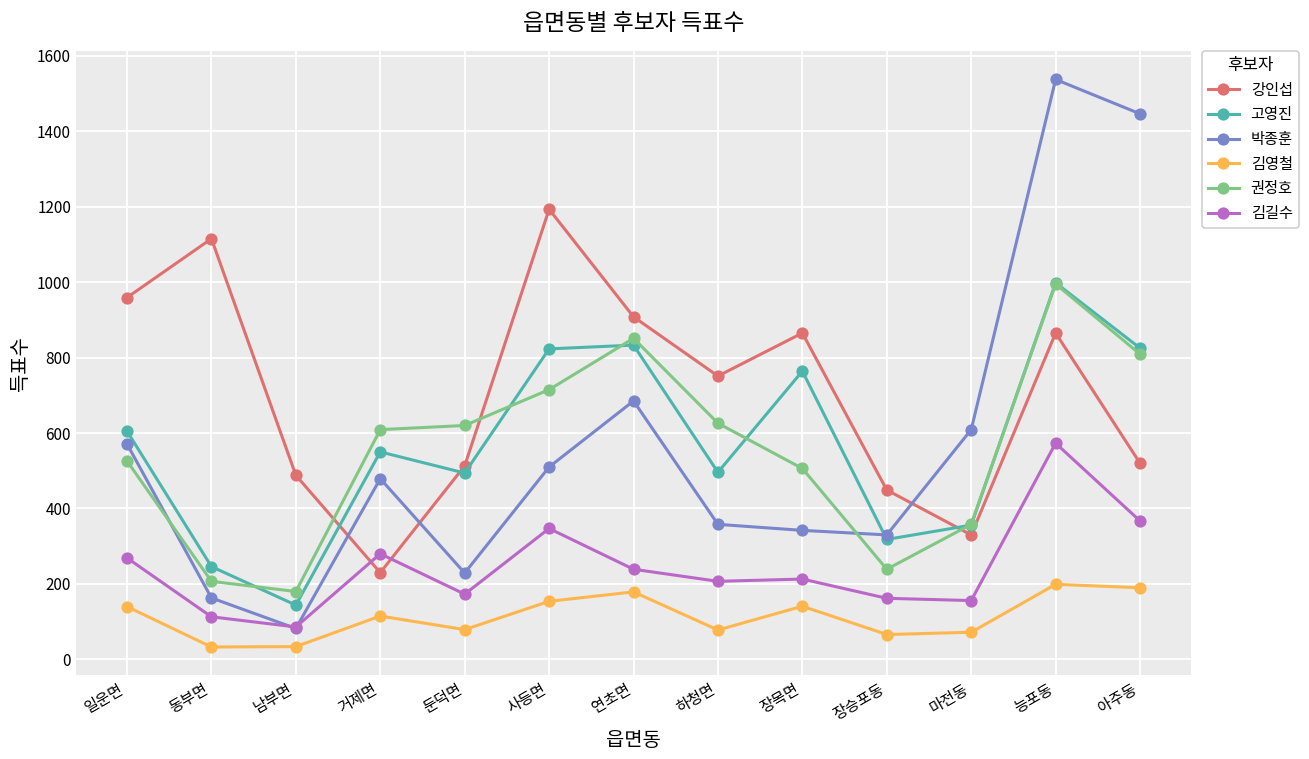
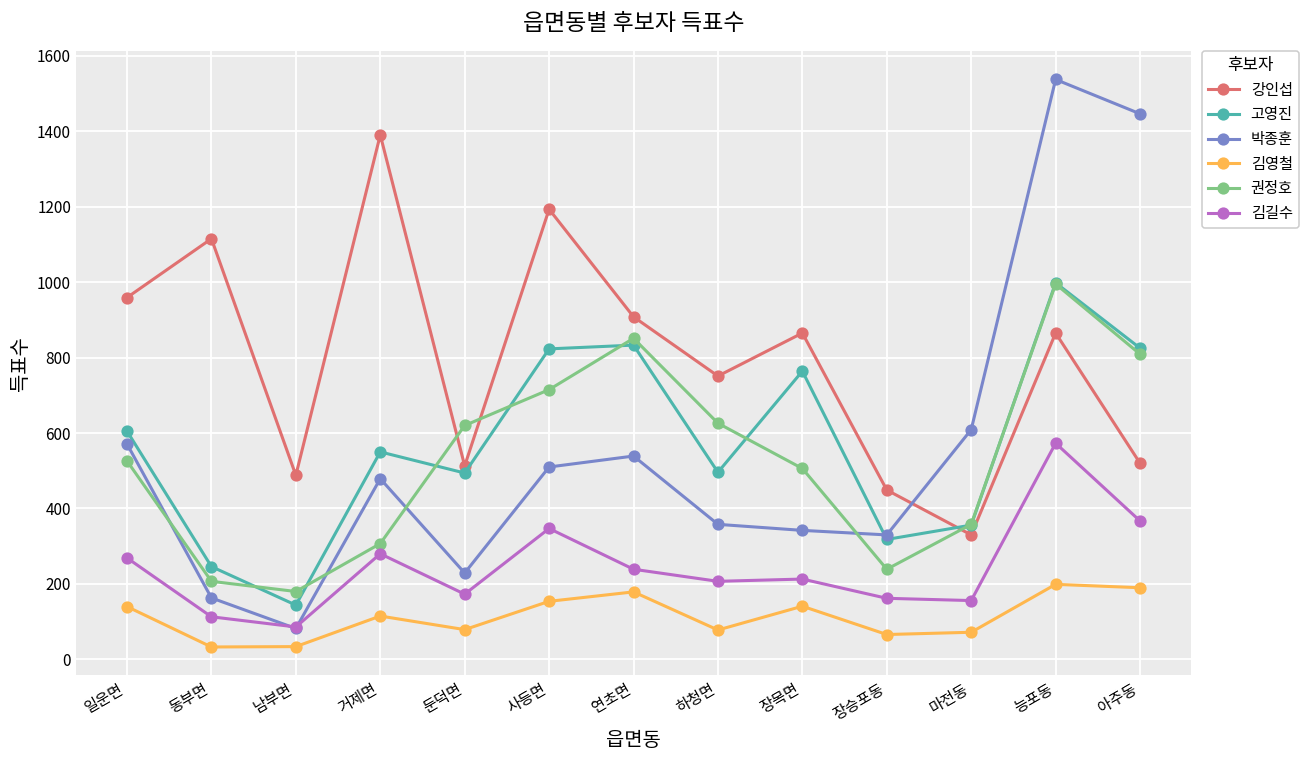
  {
    "강인섭": {
      "일운면": 960,
      "동부면": 1120,
      "남부면": 490,
-     "거제면": 230,
+     "거제면": 1390,
      "둔덕면": 510,
      "사등면": 1190,
      "연초면": 910,
      "하청면": 750,
      "장목면": 870,
      "장승포동": 450,
      "마전동": 330,
      "능포동": 870,
      "아주동": 520
    },
    "고영진": {
      "일운면": 610,
      "동부면": 250,
      "남부면": 140,
      "거제면": 550,
      "둔덕면": 490,
      "사등면": 820,
      "연초면": 830,
      "하청면": 500,
      "장목면": 760,
      "장승포동": 320,
      "아주동": 830
    },
    "박종훈": {
      "일운면": 570,
      "동부면": 160,
      "거제면": 480,
      "둔덕면": 230,
      "사등면": 510,
-     "연초면": 690,
+     "연초면": 540,
      "하청면": 360,
      "장목면": 340,
      "장승포동": 330,
      "마전동": 610,
      "능포동": 1540,
      "아주동": 1450
    },
    "김영철": {
      "일운면": 140,
      "동부면": 30,
      "남부면": 30,
      "거제면": 120,
      "둔덕면": 80,
      "사등면": 150,
      "연초면": 180,
      "하청면": 80,
      "장목면": 140,
      "장승포동": 70,
      "마전동": 70,
      "능포동": 200,
      "아주동": 190
    },
    "권정호": {
      "일운면": 530,
      "동부면": 210,
      "남부면": 180,
-     "거제면": 610,
+     "거제면": 310,
      "둔덕면": 620,
      "사등면": 720,
      "연초면": 850,
      "하청면": 630,
      "장목면": 510,
      "장승포동": 240,
      "아주동": 810
    },
    "김길수": {
      "일운면": 270,
      "동부면": 110,
      "거제면": 280,
      "둔덕면": 170,
      "사등면": 350,
      "연초면": 240,
      "하청면": 210,
      "장목면": 210,
      "장승포동": 160,
      "마전동": 160,
      "능포동": 570,
      "아주동": 370
    }
  }
